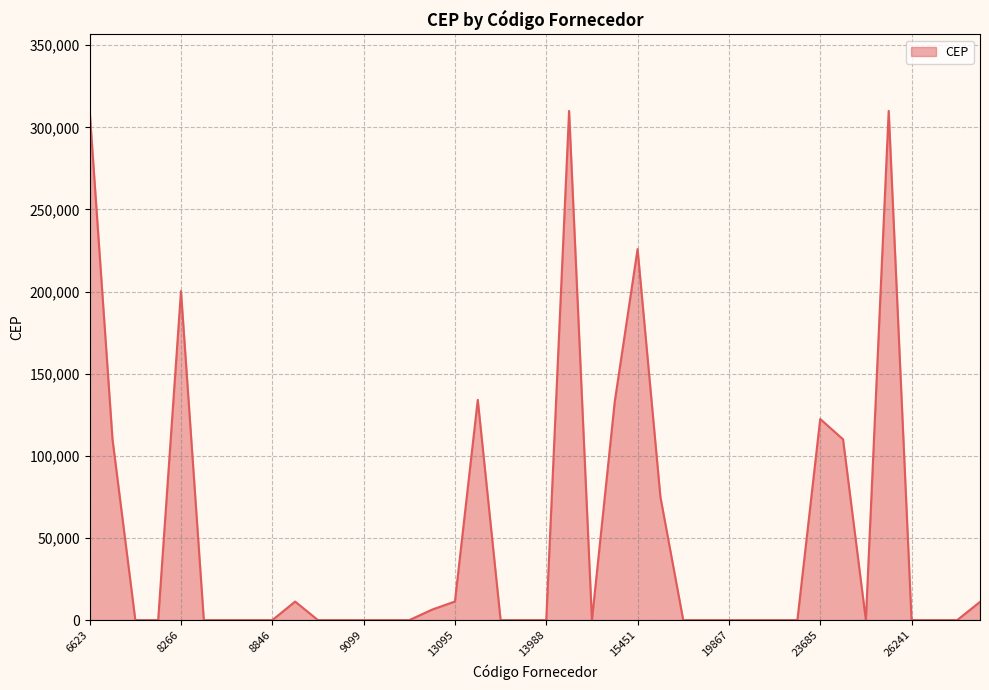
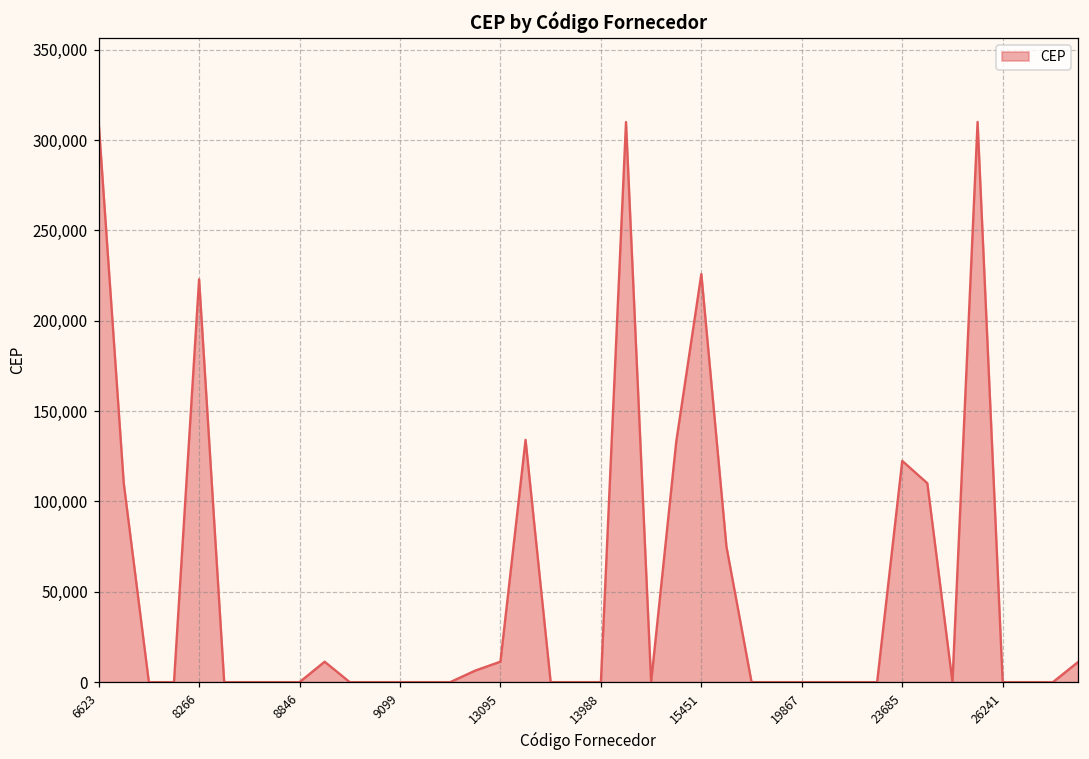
  {
    "6623": "310,000",
-   "8266": "200,000",
+   "8266": "223,000",
    "8846": "0",
    "9099": "0",
    "13095": "11,000",
    "13988": "0",
    "15451": "226,000",
    "19867": "0",
    "23685": "122,000",
    "26241": "0"
  }
